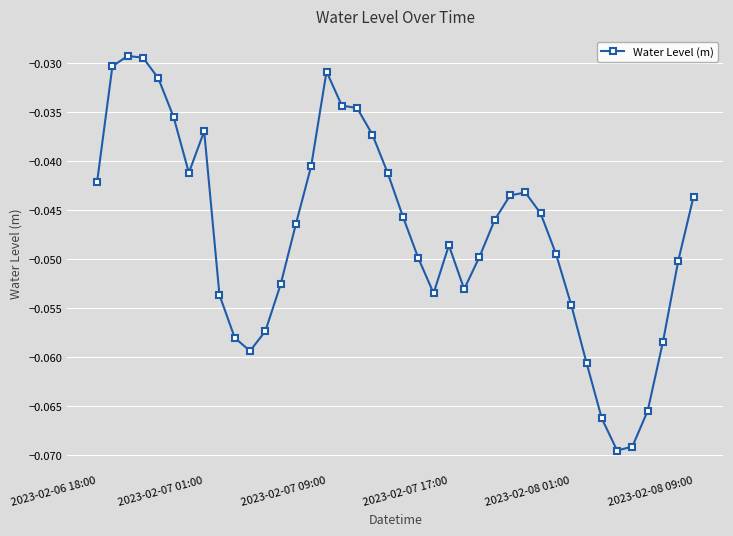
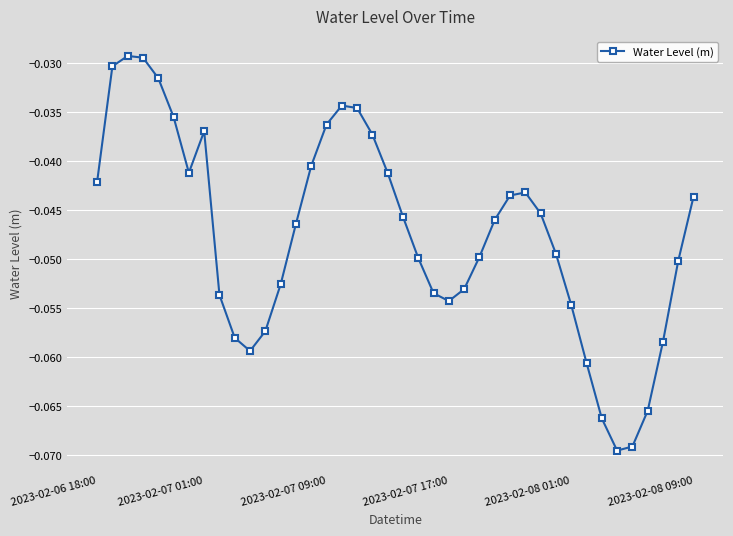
  {
    "2023-02-06 18:00": -0.042,
    "2023-02-07 01:00": -0.037,
-   "2023-02-07 09:00": -0.031,
-   "2023-02-07 17:00": -0.049,
+   "2023-02-07 09:00": -0.036,
+   "2023-02-07 17:00": -0.054,
    "2023-02-08 01:00": -0.055,
    "2023-02-08 09:00": -0.044
  }
